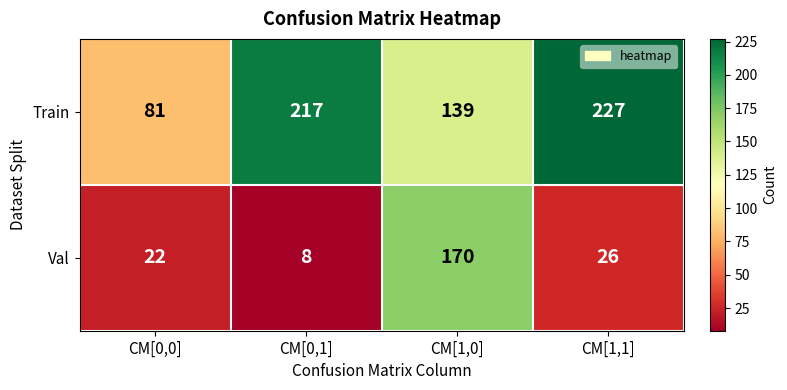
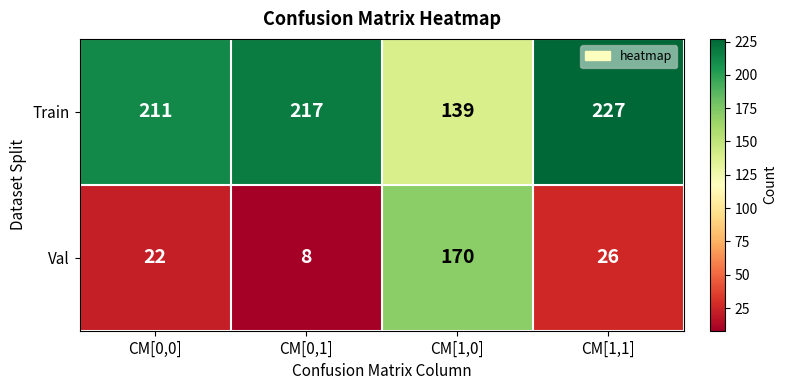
  {
    "Train": {
-     "CM[0,0]": 81,
+     "CM[0,0]": 211,
      "CM[0,1]": 217,
      "CM[1,0]": 139,
      "CM[1,1]": 227
    },
    "Val": {
      "CM[0,0]": 22,
      "CM[0,1]": 8,
      "CM[1,0]": 170,
      "CM[1,1]": 26
    }
  }
